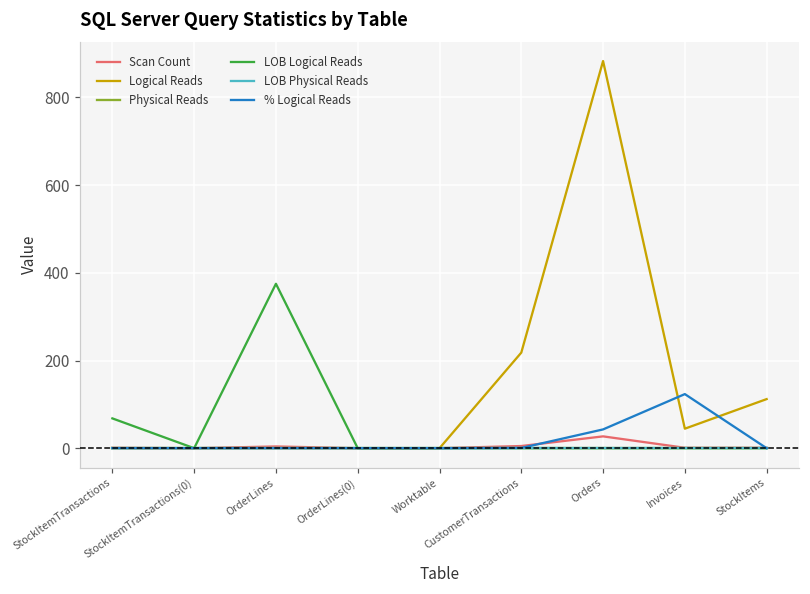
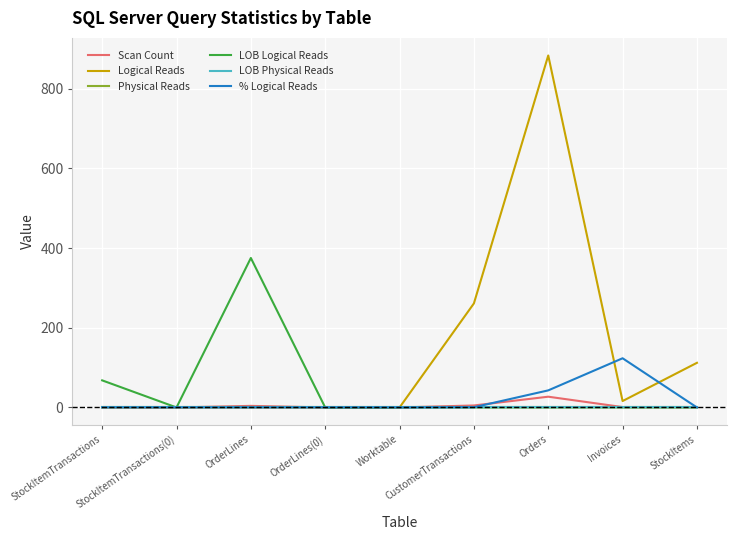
  {
    "Scan Count": {
      "Orders": 30
    },
    "Logical Reads": {
-     "CustomerTransactions": 220,
+     "CustomerTransactions": 260,
      "Orders": 880,
-     "Invoices": 40,
+     "Invoices": 20,
      "StockItems": 110
    },
    "LOB Logical Reads": {
      "StockItemTransactions": 70,
      "OrderLines": 380
    },
    "% Logical Reads": {
      "Orders": 40,
      "Invoices": 120
    }
  }
